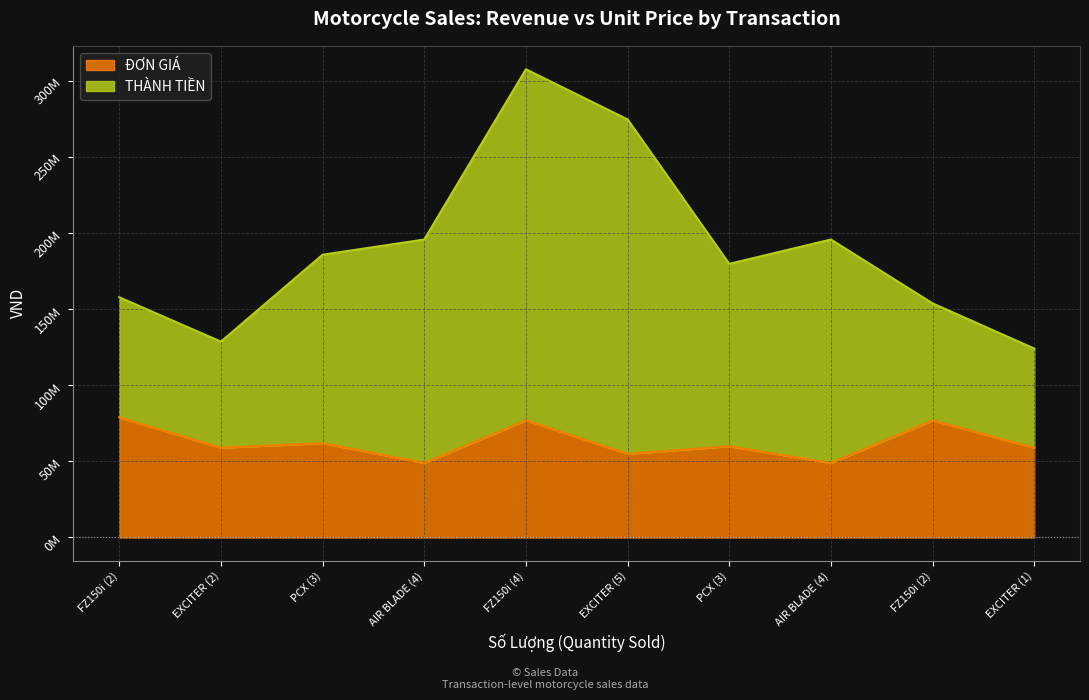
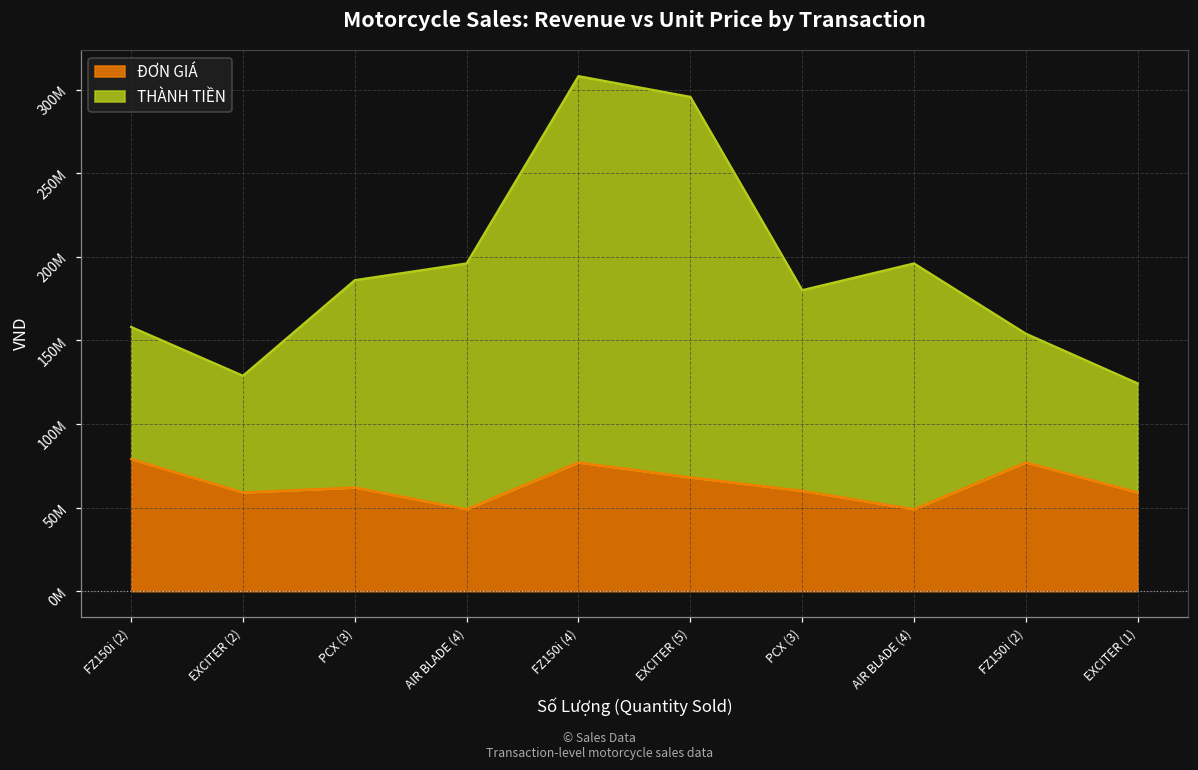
  {
    "ĐƠN GIÁ": {
      "EXCITER (2)": 59000000,
      "FZ150i (4)": 77000000,
-     "EXCITER (5)": 55000000,
+     "EXCITER (5)": 68000000,
      "EXCITER (1)": 59000000
    },
    "THÀNH TIỀN": {
      "EXCITER (2)": 129000000,
      "FZ150i (4)": 308000000,
-     "EXCITER (5)": 275000000,
+     "EXCITER (5)": 296000000,
      "EXCITER (1)": 124000000
    }
  }
